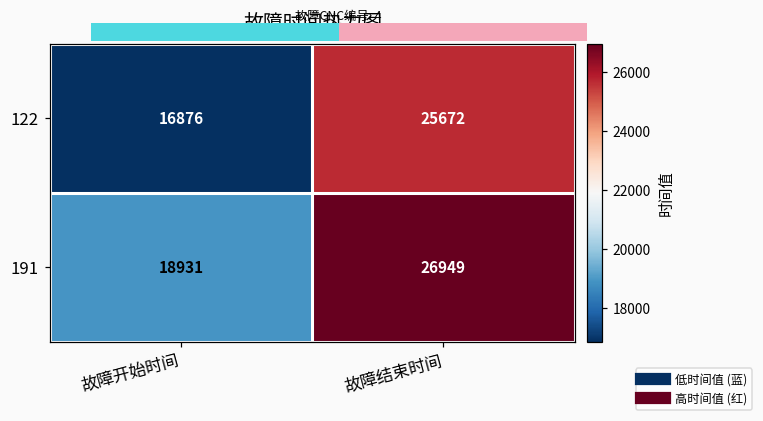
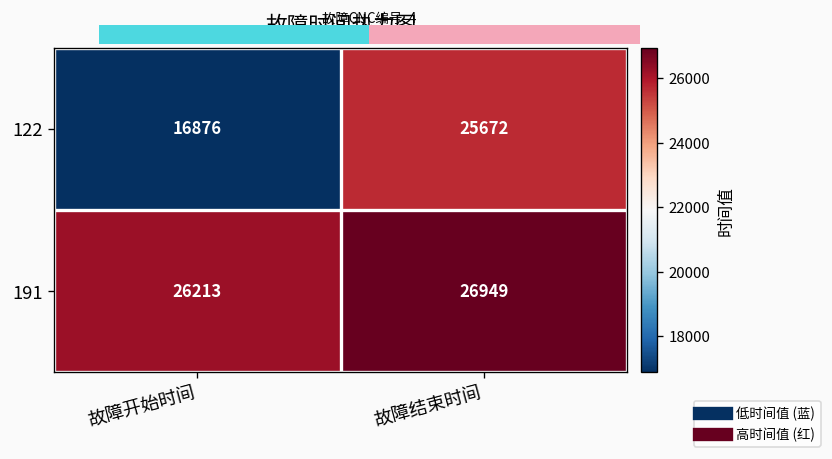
  {
    "故障时间热力图": {
      "122": {
        "故障开始时间": 16876,
        "故障结束时间": 25672
      },
      "191": {
-       "故障开始时间": 18931,
+       "故障开始时间": 26213,
        "故障结束时间": 26949
      }
    }
  }
